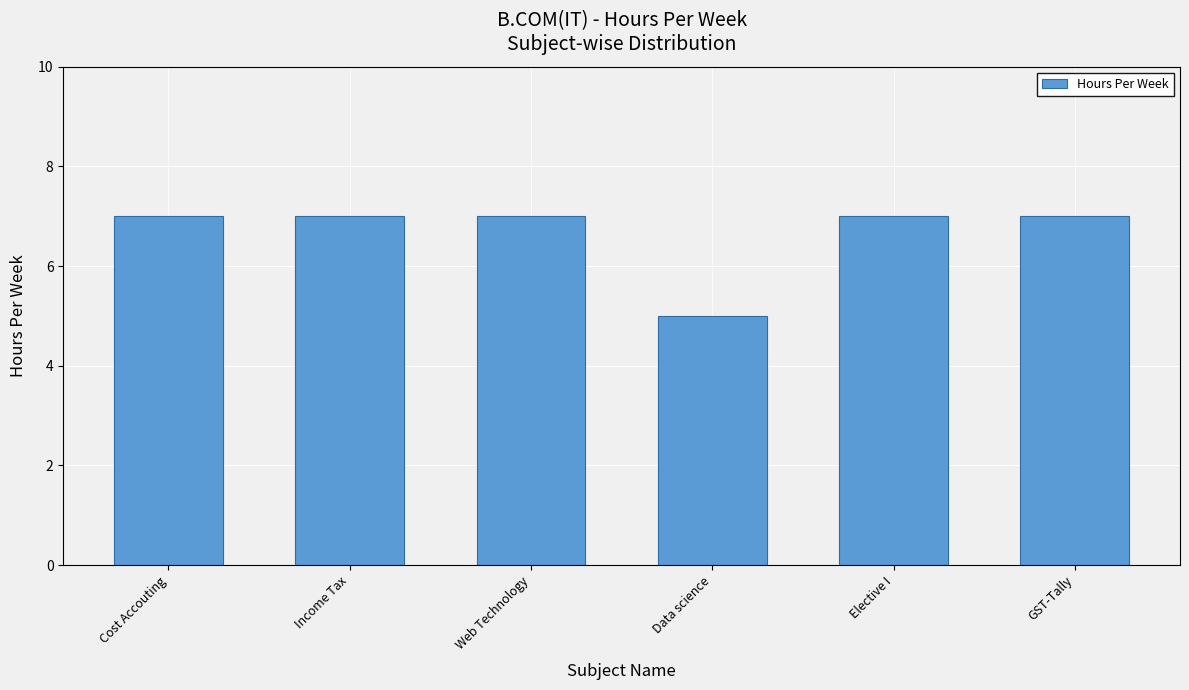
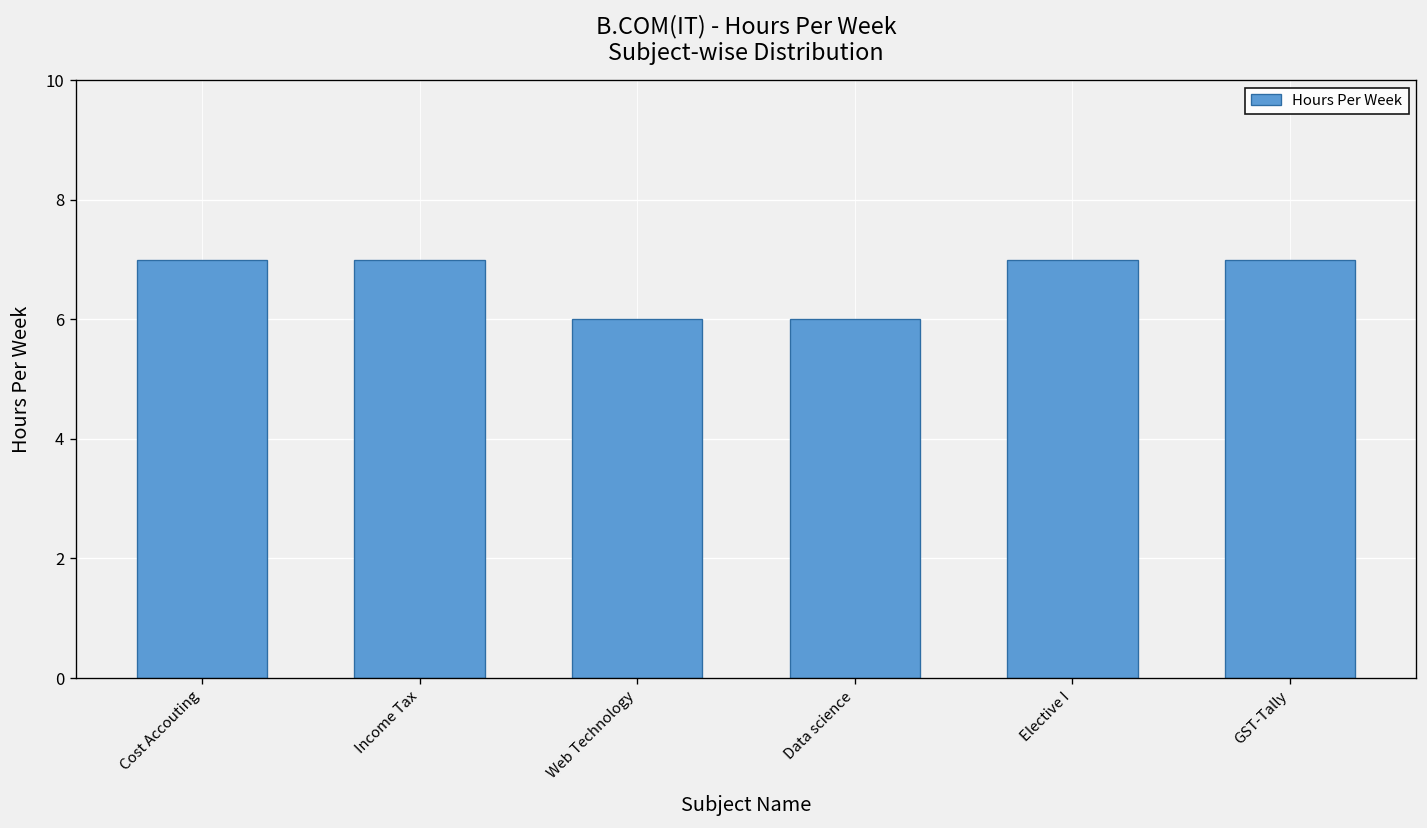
  {
    "Cost Accouting": 7,
    "Income Tax": 7,
-   "Web Technology": 7,
-   "Data science": 5,
+   "Web Technology": 6,
+   "Data science": 6,
    "Elective I": 7,
    "GST-Tally": 7
  }
